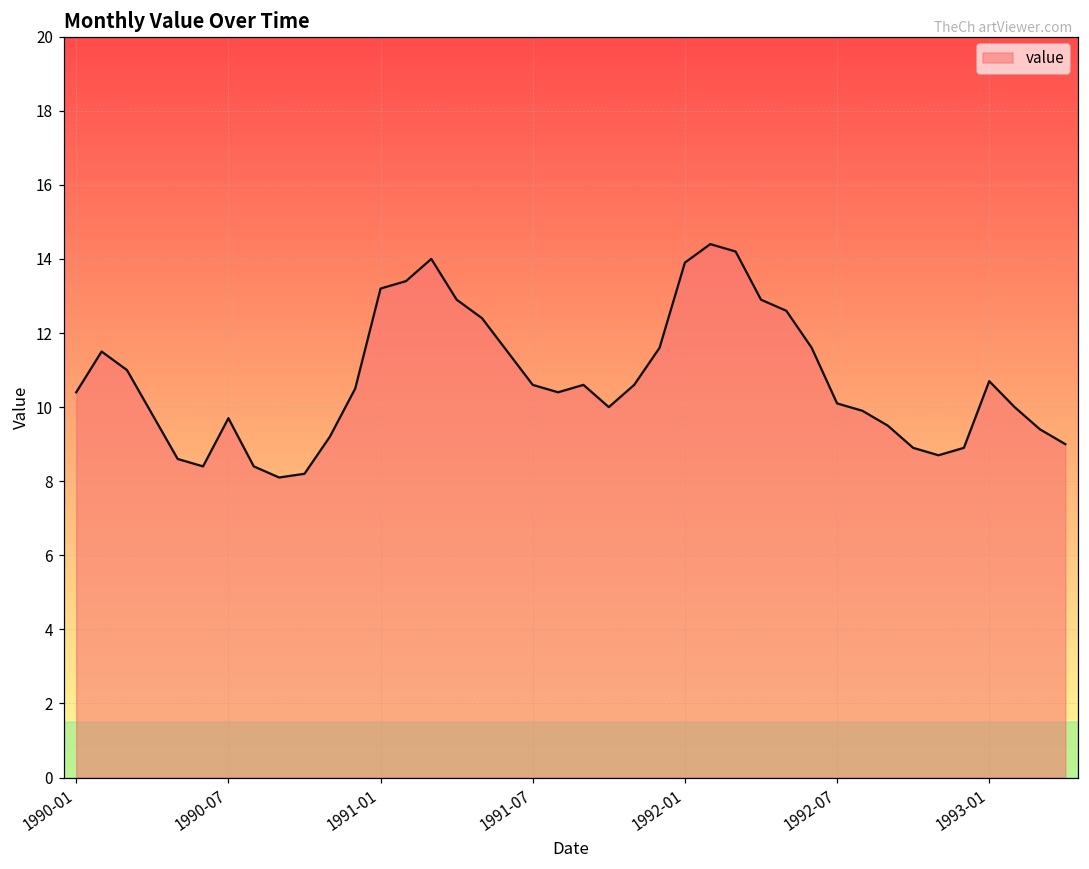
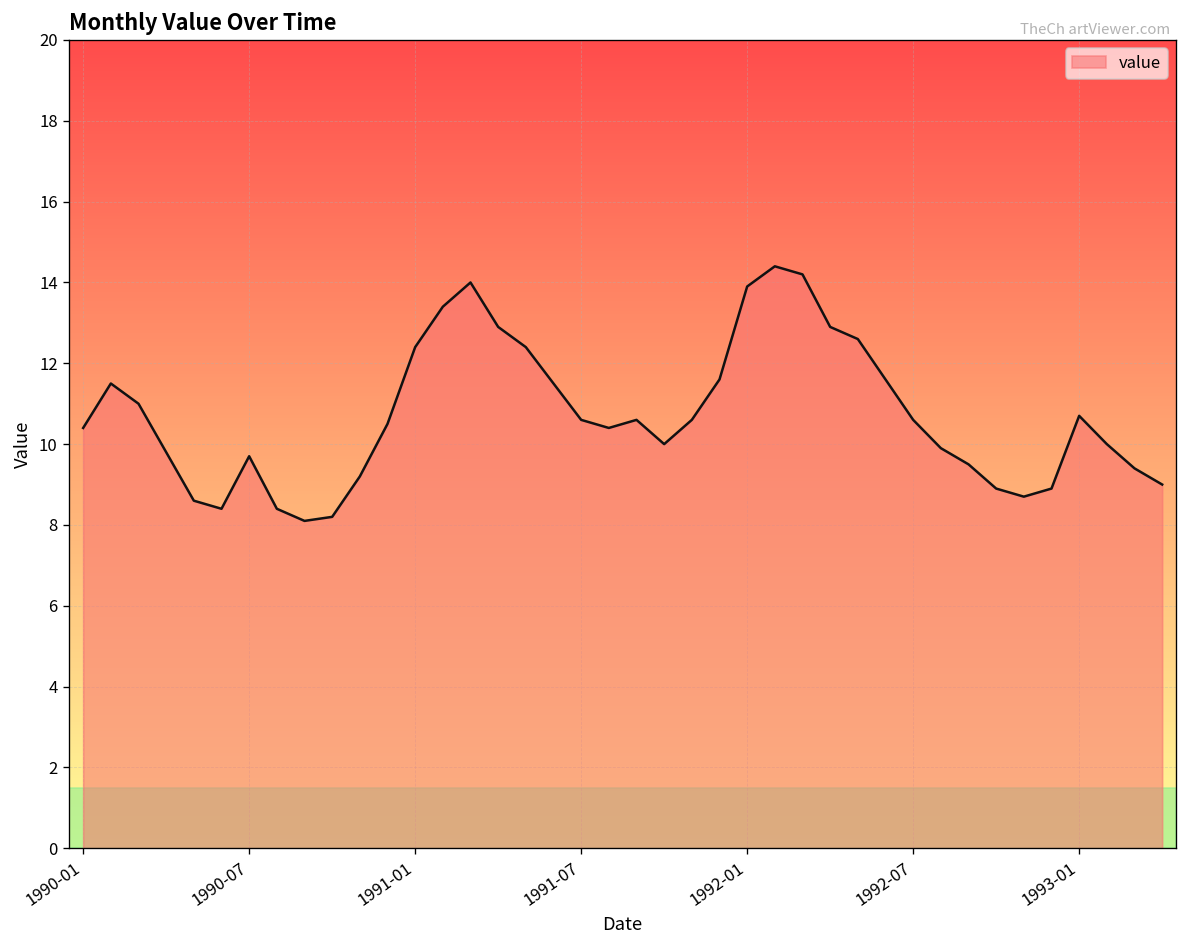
  {
    "1990-01": 10.4,
    "1990-07": 9.7,
-   "1991-01": 13.2,
+   "1991-01": 12.4,
    "1991-07": 10.6,
    "1992-01": 13.9,
-   "1992-07": 10.1,
+   "1992-07": 10.6,
    "1993-01": 10.7
  }
